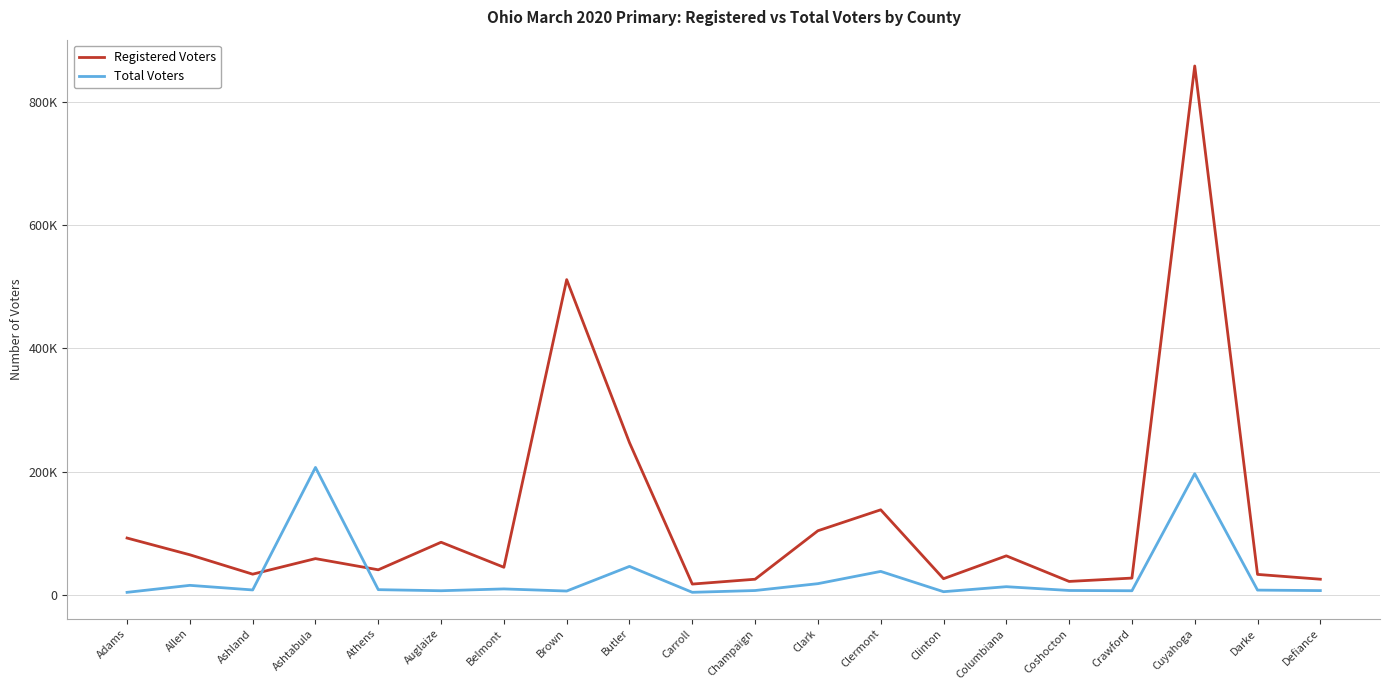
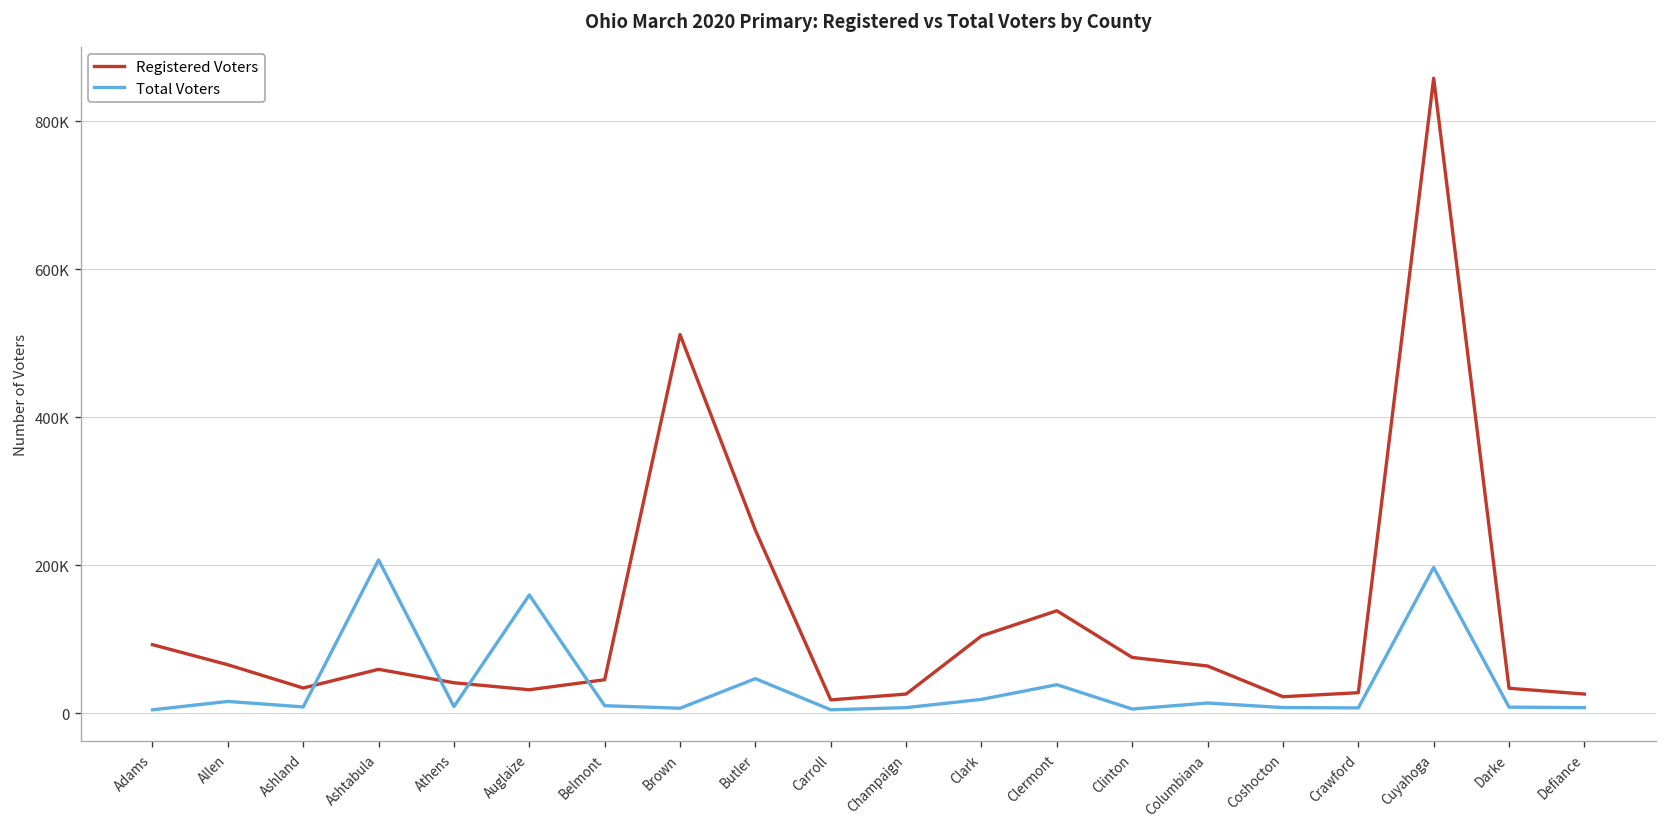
  {
    "Registered Voters": {
      "Adams": 90000,
      "Allen": 70000,
      "Ashland": 30000,
      "Ashtabula": 60000,
      "Athens": 40000,
-     "Auglaize": 90000,
+     "Auglaize": 30000,
      "Belmont": 50000,
      "Brown": 510000,
      "Butler": 250000,
      "Carroll": 20000,
      "Champaign": 30000,
      "Clark": 100000,
      "Clermont": 140000,
-     "Clinton": 30000,
+     "Clinton": 80000,
      "Columbiana": 60000,
      "Coshocton": 20000,
      "Crawford": 30000,
      "Cuyahoga": 860000,
      "Darke": 30000,
      "Defiance": 30000
    },
    "Total Voters": {
      "Adams": 0,
      "Allen": 20000,
      "Ashland": 10000,
      "Ashtabula": 210000,
      "Athens": 10000,
-     "Auglaize": 10000,
+     "Auglaize": 160000,
      "Belmont": 10000,
      "Brown": 10000,
      "Butler": 50000,
      "Carroll": 0,
      "Champaign": 10000,
      "Clark": 20000,
      "Clermont": 40000,
      "Clinton": 10000,
      "Columbiana": 10000,
      "Coshocton": 10000,
      "Crawford": 10000,
      "Cuyahoga": 200000,
      "Darke": 10000,
      "Defiance": 10000
    }
  }
